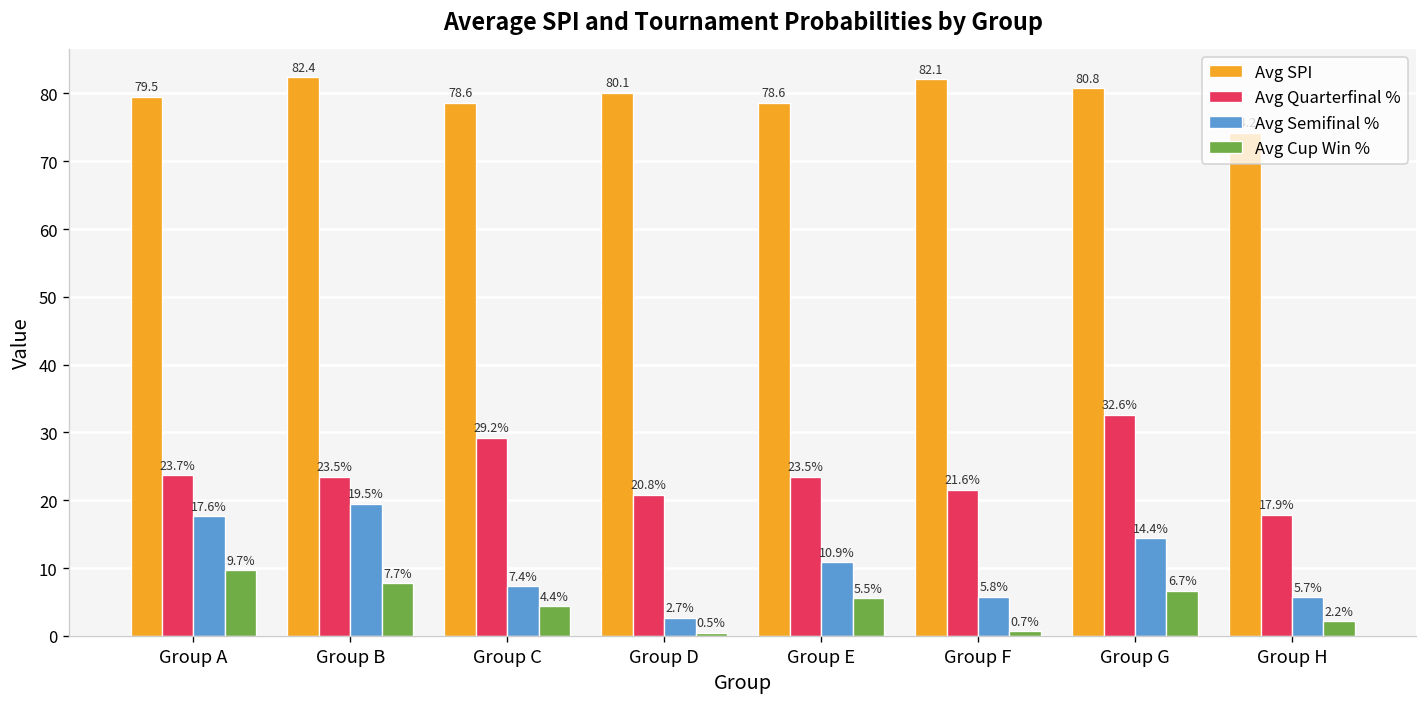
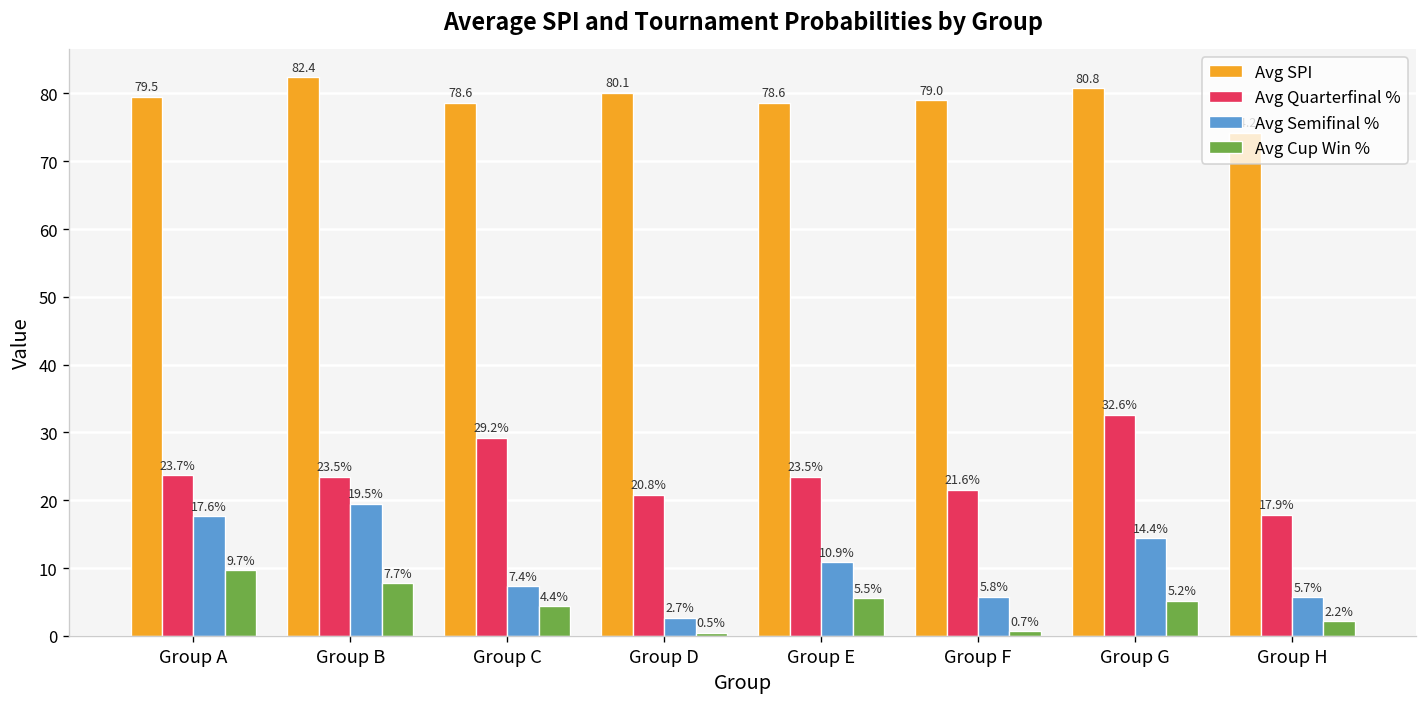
  {
    "Avg SPI": {
      "Group A": "79.5",
      "Group B": "82.4",
      "Group C": "78.6",
      "Group D": "80.1",
      "Group E": "78.6",
-     "Group F": "82.1",
+     "Group F": "79.0",
      "Group G": "80.8"
    },
    "Avg Quarterfinal %": {
      "Group A": "23.7%",
      "Group B": "23.5%",
      "Group C": "29.2%",
      "Group D": "20.8%",
      "Group E": "23.5%",
      "Group F": "21.6%",
      "Group G": "32.6%",
      "Group H": "17.9%"
    },
    "Avg Semifinal %": {
      "Group A": "17.6%",
      "Group B": "19.5%",
      "Group C": "7.4%",
      "Group D": "2.7%",
      "Group E": "10.9%",
      "Group F": "5.8%",
      "Group G": "14.4%",
      "Group H": "5.7%"
    },
    "Avg Cup Win %": {
      "Group A": "9.7%",
      "Group B": "7.7%",
      "Group C": "4.4%",
      "Group D": "0.5%",
      "Group E": "5.5%",
      "Group F": "0.7%",
-     "Group G": "6.7%",
+     "Group G": "5.2%",
      "Group H": "2.2%"
    }
  }
